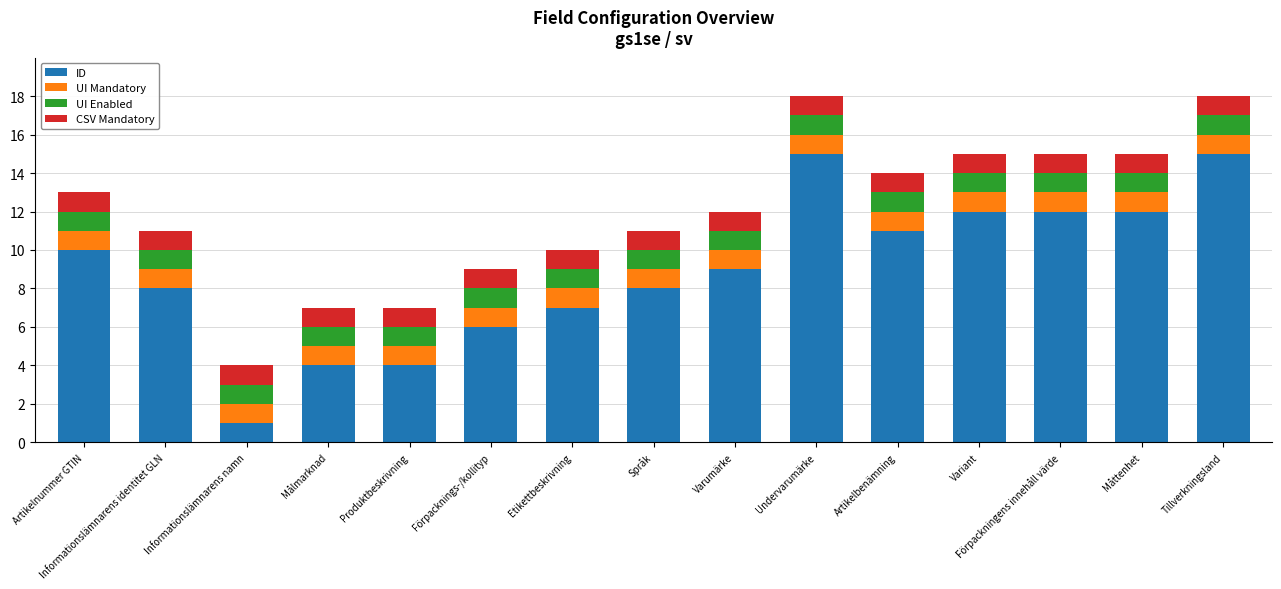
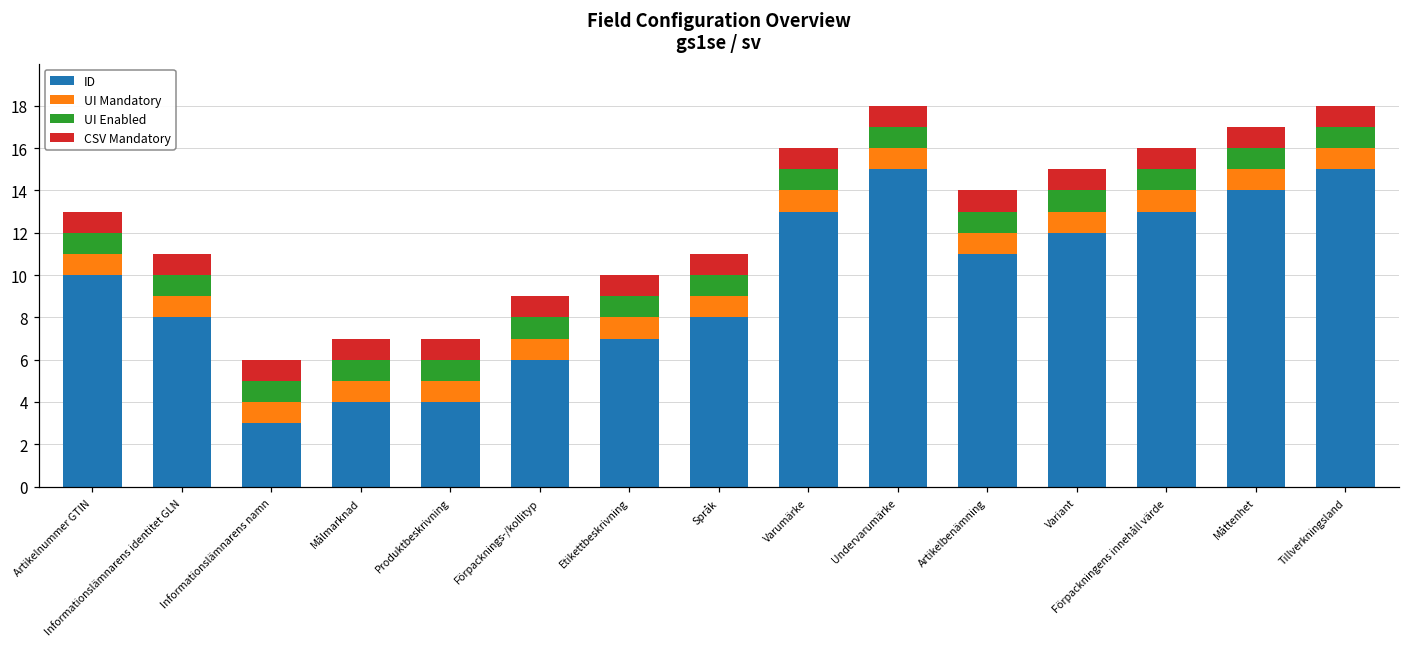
  {
    "ID": {
      "Artikelnummer GTIN": 10,
      "Informationslämnarens identitet GLN": 8,
-     "Informationslämnarens namn": 1,
+     "Informationslämnarens namn": 3,
      "Målmarknad": 4,
      "Produktbeskrivning": 4,
      "Förpacknings-/kollityp": 6,
      "Etikettbeskrivning": 7,
      "Språk": 8,
-     "Varumärke": 9,
+     "Varumärke": 13,
      "Undervarumärke": 15,
      "Artikelbenämning": 11,
      "Variant": 12,
-     "Förpackningens innehåll värde": 12,
-     "Måttenhet": 12,
+     "Förpackningens innehåll värde": 13,
+     "Måttenhet": 14,
      "Tillverkningsland": 15
    },
    "UI Mandatory": {
      "Artikelnummer GTIN": 1,
      "Informationslämnarens identitet GLN": 1,
      "Informationslämnarens namn": 1,
      "Målmarknad": 1,
      "Produktbeskrivning": 1,
      "Förpacknings-/kollityp": 1,
      "Etikettbeskrivning": 1,
      "Språk": 1,
      "Varumärke": 1,
      "Undervarumärke": 1,
      "Artikelbenämning": 1,
      "Variant": 1,
      "Förpackningens innehåll värde": 1,
      "Måttenhet": 1,
      "Tillverkningsland": 1
    },
    "UI Enabled": {
      "Artikelnummer GTIN": 1,
      "Informationslämnarens identitet GLN": 1,
      "Informationslämnarens namn": 1,
      "Målmarknad": 1,
      "Produktbeskrivning": 1,
      "Förpacknings-/kollityp": 1,
      "Etikettbeskrivning": 1,
      "Språk": 1,
      "Varumärke": 1,
      "Undervarumärke": 1,
      "Artikelbenämning": 1,
      "Variant": 1,
      "Förpackningens innehåll värde": 1,
      "Måttenhet": 1,
      "Tillverkningsland": 1
    },
    "CSV Mandatory": {
      "Artikelnummer GTIN": 1,
      "Informationslämnarens identitet GLN": 1,
      "Informationslämnarens namn": 1,
      "Målmarknad": 1,
      "Produktbeskrivning": 1,
      "Förpacknings-/kollityp": 1,
      "Etikettbeskrivning": 1,
      "Språk": 1,
      "Varumärke": 1,
      "Undervarumärke": 1,
      "Artikelbenämning": 1,
      "Variant": 1,
      "Förpackningens innehåll värde": 1,
      "Måttenhet": 1,
      "Tillverkningsland": 1
    }
  }
